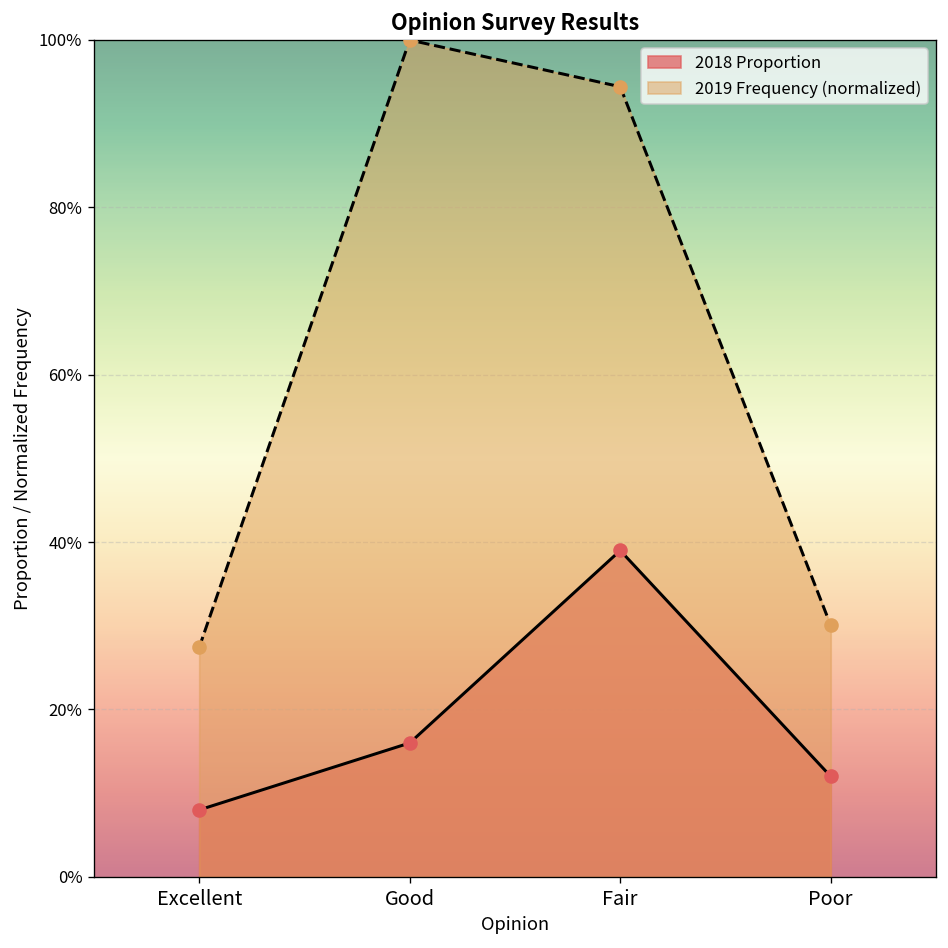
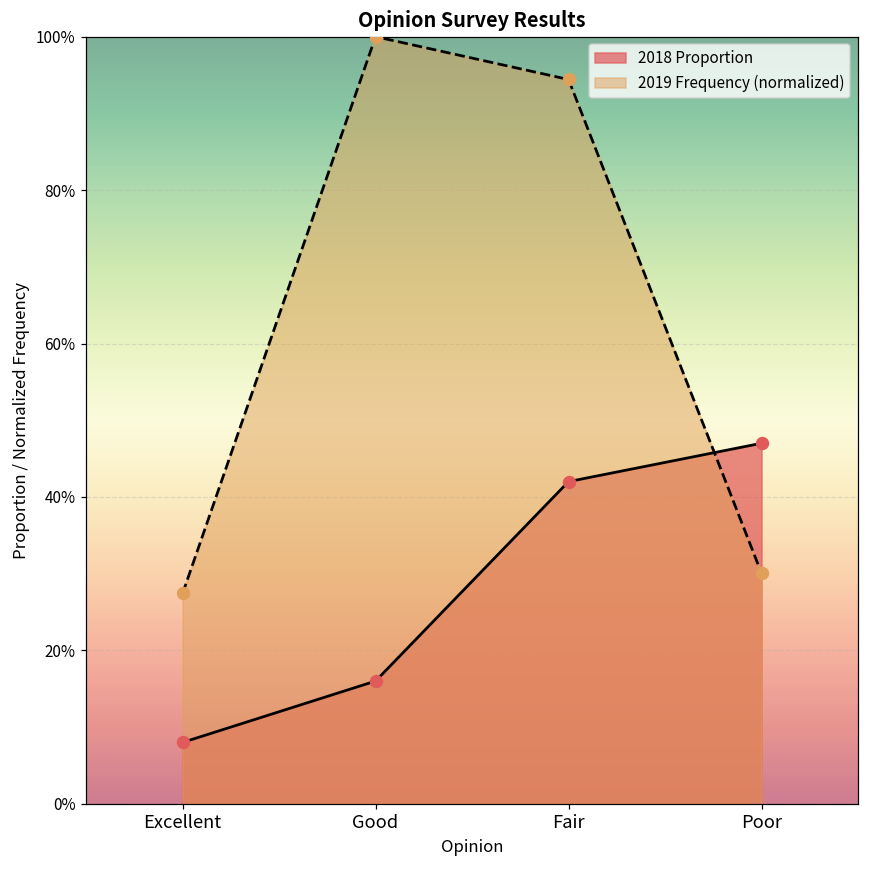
  {
    "2018 Proportion": {
      "Excellent": "8%",
      "Good": "16%",
-     "Fair": "39%",
-     "Poor": "12%"
+     "Fair": "42%",
+     "Poor": "47%"
    },
    "2019 Frequency (normalized)": {
      "Excellent": "27%",
      "Good": "100%",
      "Fair": "94%",
      "Poor": "30%"
    }
  }
